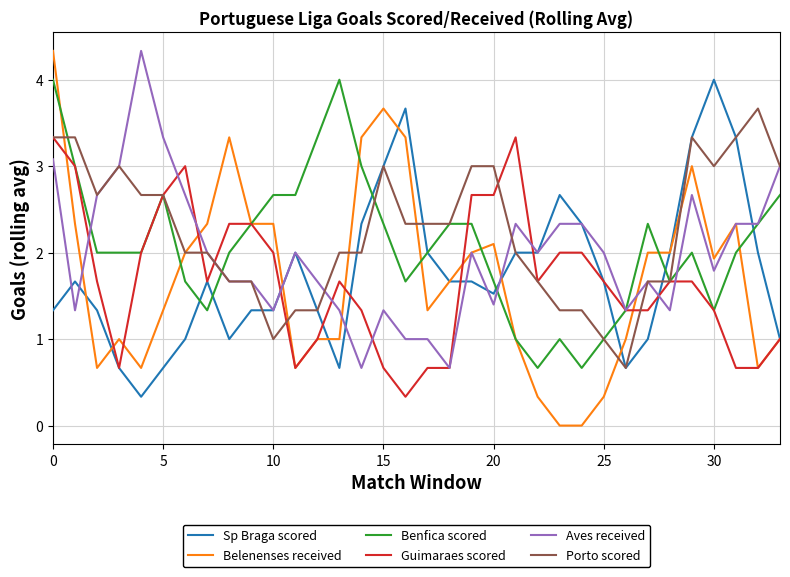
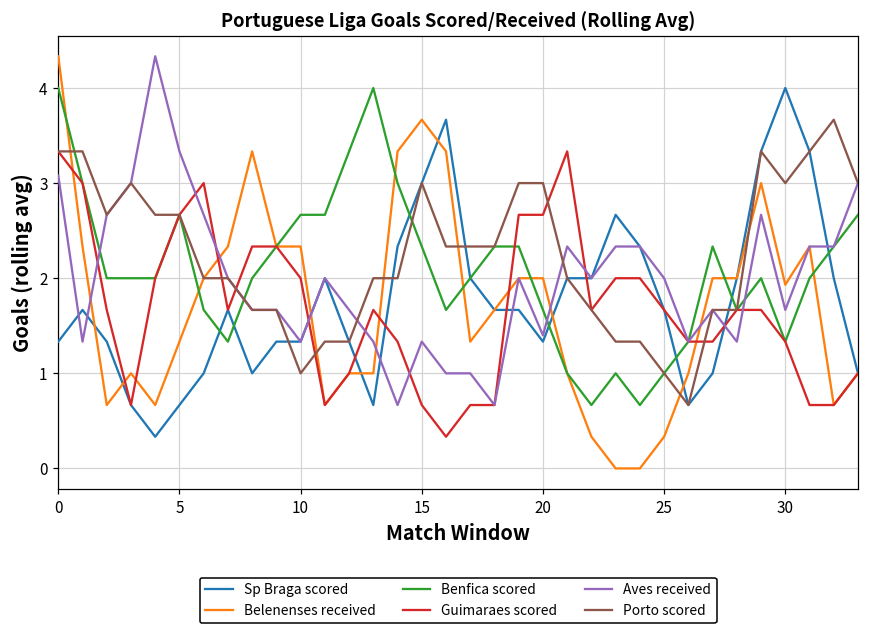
  {
    "Sp Braga scored": {
      "0": 1.3,
      "5": 0.7,
-     "20": 1.5,
+     "20": 1.3,
      "30": 4.0
    },
    "Belenenses received": {
      "0": 4.3,
      "5": 1.3,
      "10": 2.3,
      "15": 3.7,
-     "20": 2.1,
+     "20": 2.0,
      "25": 0.3,
      "30": 1.9
    },
    "Benfica scored": {
      "0": 4.0,
      "10": 2.7,
      "15": 2.3,
      "20": 1.7
    },
    "Guimaraes scored": {
      "10": 2.0,
      "15": 0.7,
      "20": 2.7
    },
    "Aves received": {
      "0": 3.1,
      "5": 3.3,
      "15": 1.3,
      "20": 1.4,
      "25": 2.0,
-     "30": 1.8
+     "30": 1.7
    },
    "Porto scored": {
      "10": 1.0,
      "20": 3.0,
      "30": 3.0
    }
  }
